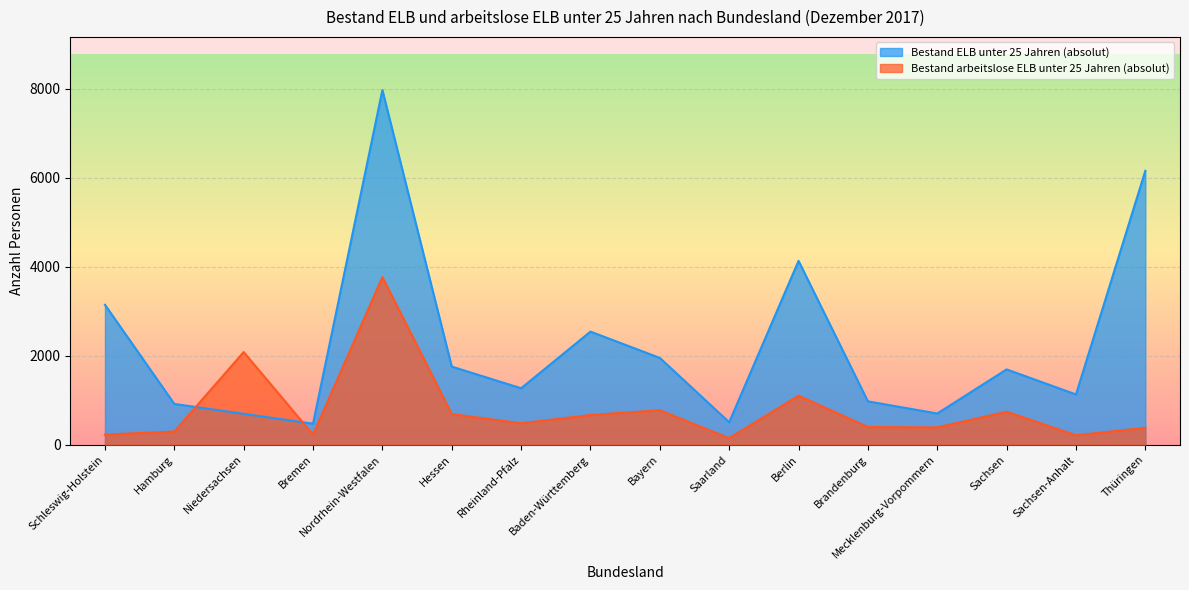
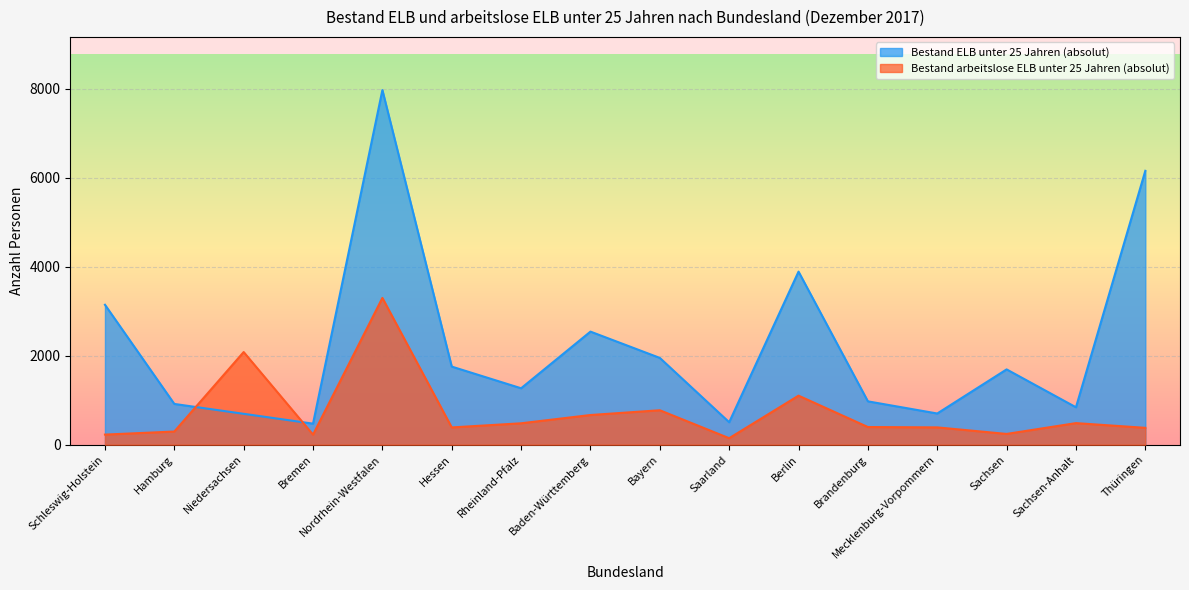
  {
    "Bestand ELB unter 25 Jahren (absolut)": {
      "Schleswig-Holstein": 3100,
      "Hamburg": 900,
      "Niedersachsen": 700,
      "Bremen": 500,
      "Nordrhein-Westfalen": 8000,
      "Hessen": 1800,
      "Rheinland-Pfalz": 1300,
      "Baden-Württemberg": 2500,
      "Bayern": 1900,
      "Saarland": 500,
-     "Berlin": 4100,
+     "Berlin": 3900,
      "Brandenburg": 1000,
      "Mecklenburg-Vorpommern": 700,
      "Sachsen": 1700,
-     "Sachsen-Anhalt": 1100,
+     "Sachsen-Anhalt": 800,
      "Thüringen": 6200
    },
    "Bestand arbeitslose ELB unter 25 Jahren (absolut)": {
      "Schleswig-Holstein": 200,
      "Hamburg": 300,
      "Niedersachsen": 2100,
      "Bremen": 200,
-     "Nordrhein-Westfalen": 3800,
-     "Hessen": 700,
+     "Nordrhein-Westfalen": 3300,
+     "Hessen": 400,
      "Rheinland-Pfalz": 500,
      "Baden-Württemberg": 700,
      "Bayern": 800,
      "Saarland": 100,
      "Berlin": 1100,
      "Brandenburg": 400,
      "Mecklenburg-Vorpommern": 400,
-     "Sachsen": 700,
-     "Sachsen-Anhalt": 200,
+     "Sachsen": 200,
+     "Sachsen-Anhalt": 500,
      "Thüringen": 400
    }
  }
